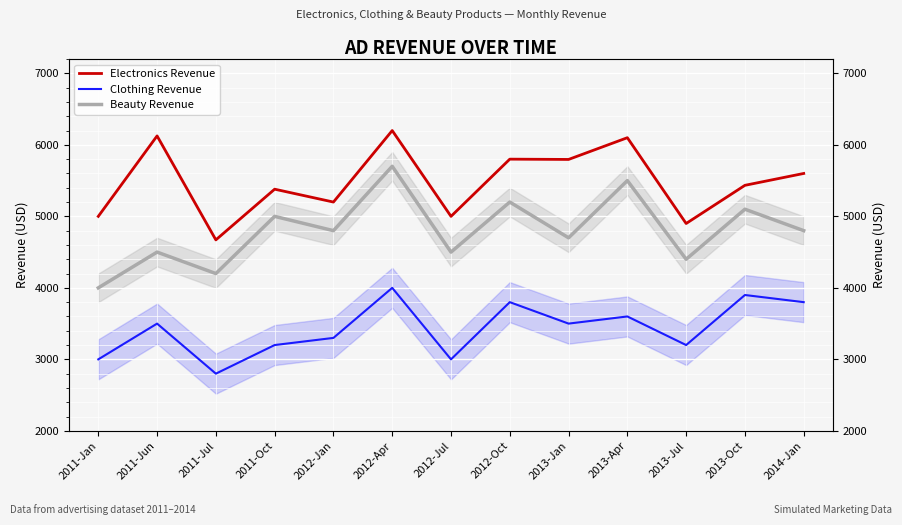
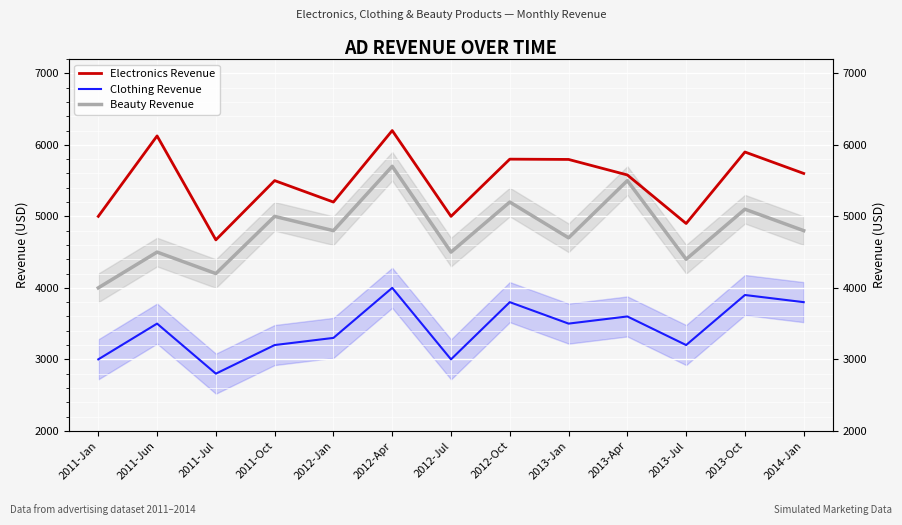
  {
    "Electronics Revenue": {
      "2011-Jan": 5000,
      "2011-Jun": 6100,
      "2011-Jul": 4700,
-     "2011-Oct": 5400,
+     "2011-Oct": 5500,
      "2012-Jan": 5200,
      "2012-Apr": 6200,
      "2012-Jul": 5000,
      "2012-Oct": 5800,
      "2013-Jan": 5800,
-     "2013-Apr": 6100,
+     "2013-Apr": 5600,
      "2013-Jul": 4900,
-     "2013-Oct": 5400,
+     "2013-Oct": 5900,
      "2014-Jan": 5600
    }
  }
